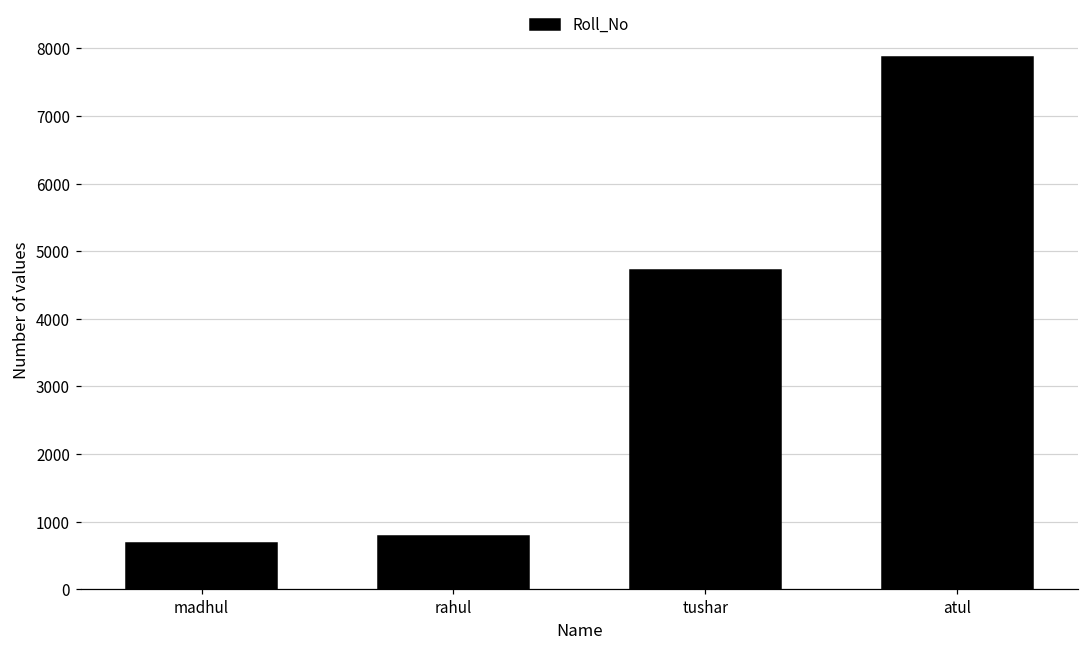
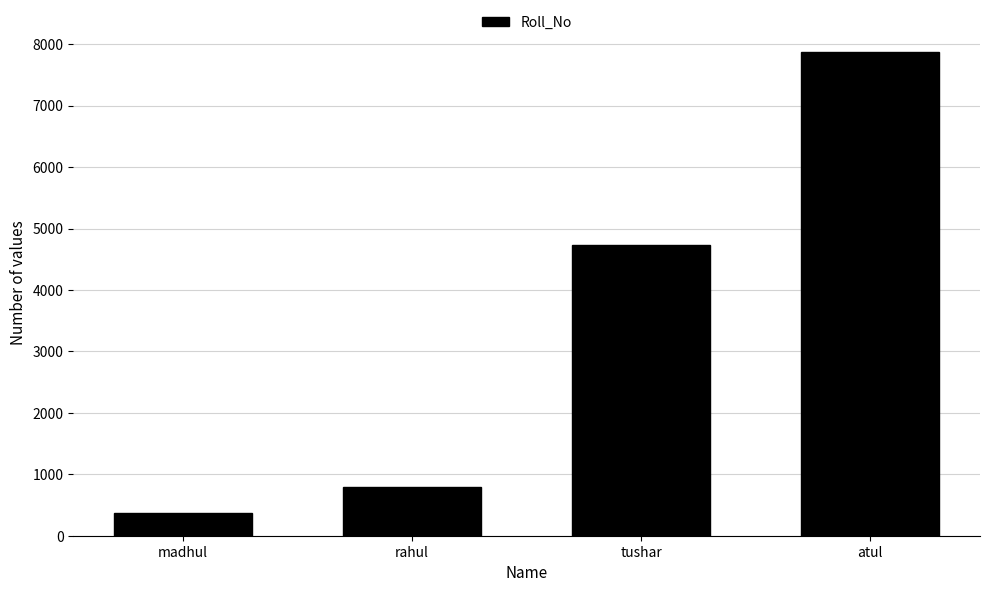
  {
-   "madhul": 700,
+   "madhul": 400,
    "rahul": 800,
    "tushar": 4700,
    "atul": 7900
  }
